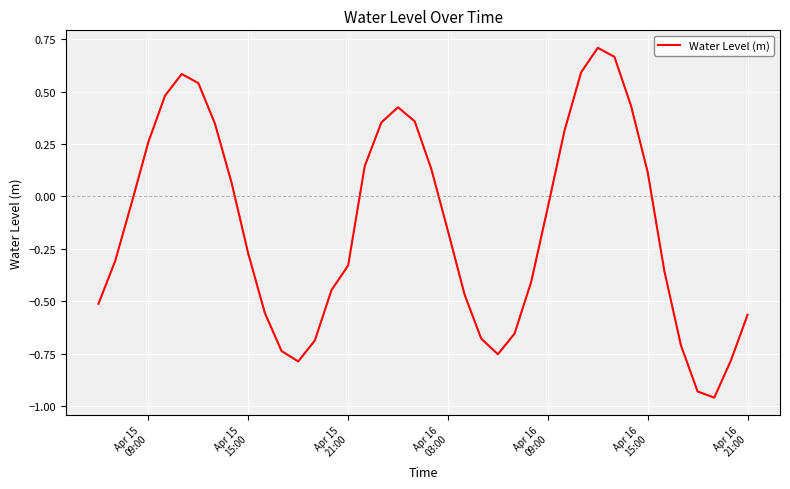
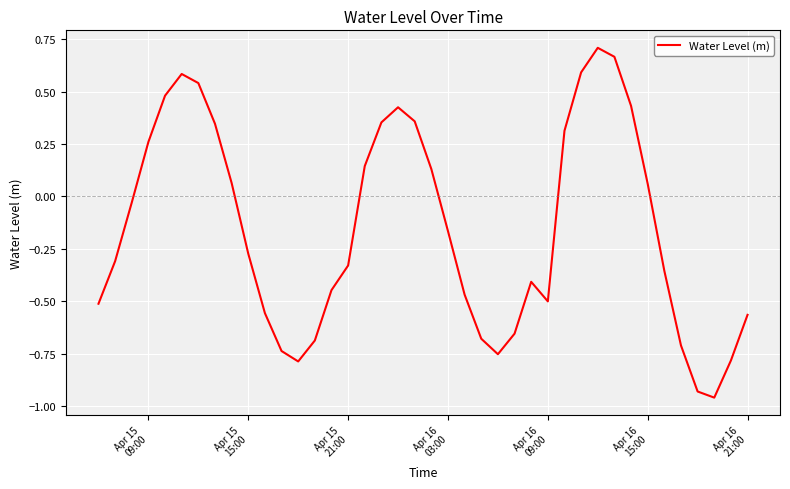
  {
    "Apr 15 09:00": 0.26,
    "Apr 15 15:00": -0.27,
    "Apr 15 21:00": -0.33,
    "Apr 16 03:00": -0.17,
-   "Apr 16 09:00": -0.05,
-   "Apr 16 15:00": 0.12,
+   "Apr 16 09:00": -0.50,
+   "Apr 16 15:00": 0.06,
    "Apr 16 21:00": -0.57
  }
